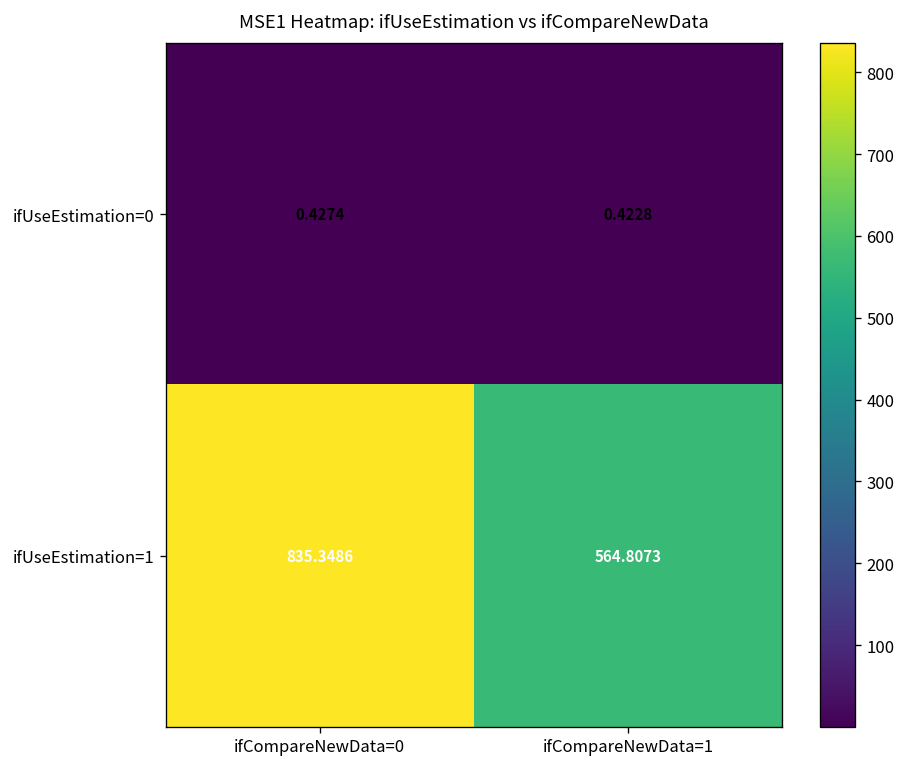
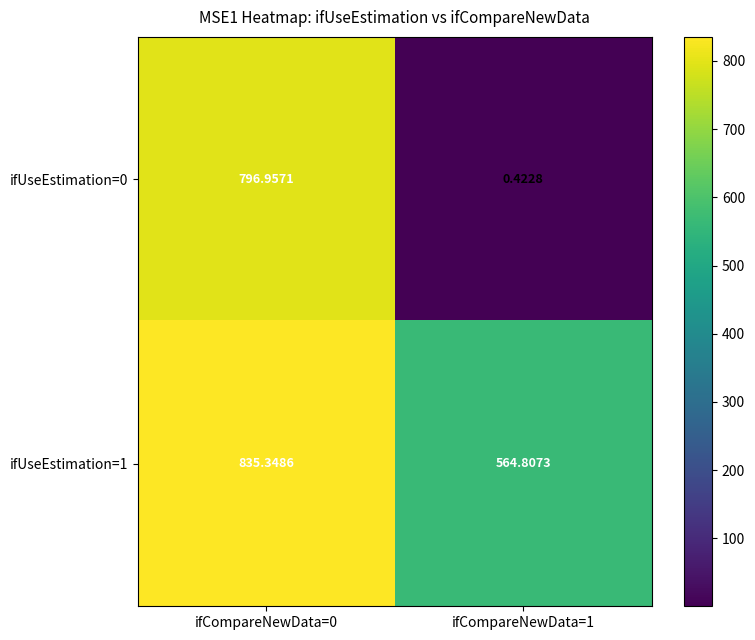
  {
    "ifUseEstimation=0": {
-     "ifCompareNewData=0": 0.4274,
+     "ifCompareNewData=0": 796.9571,
      "ifCompareNewData=1": 0.4228
    },
    "ifUseEstimation=1": {
      "ifCompareNewData=0": 835.3486,
      "ifCompareNewData=1": 564.8073
    }
  }
